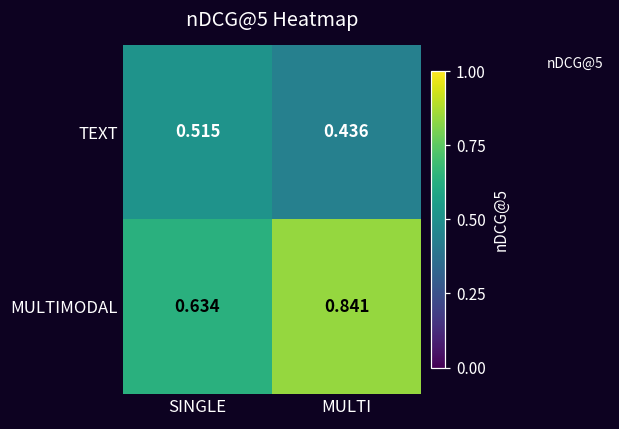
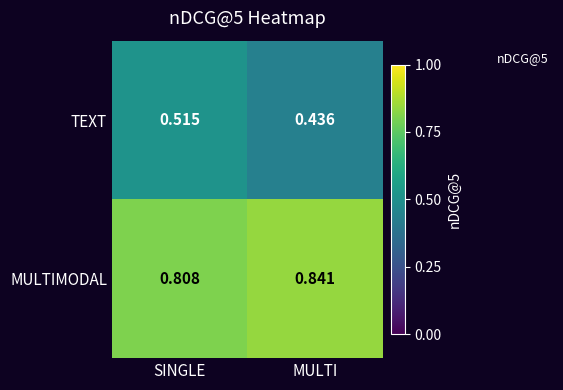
  {
    "TEXT": {
      "SINGLE": 0.515,
      "MULTI": 0.436
    },
    "MULTIMODAL": {
-     "SINGLE": 0.634,
+     "SINGLE": 0.808,
      "MULTI": 0.841
    }
  }
